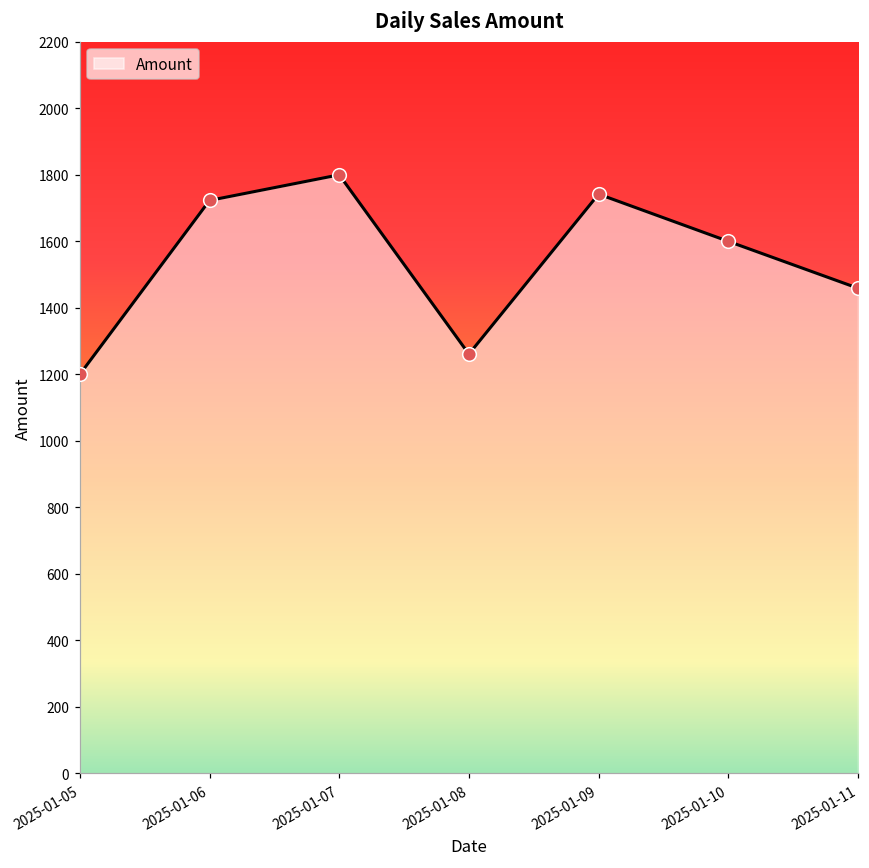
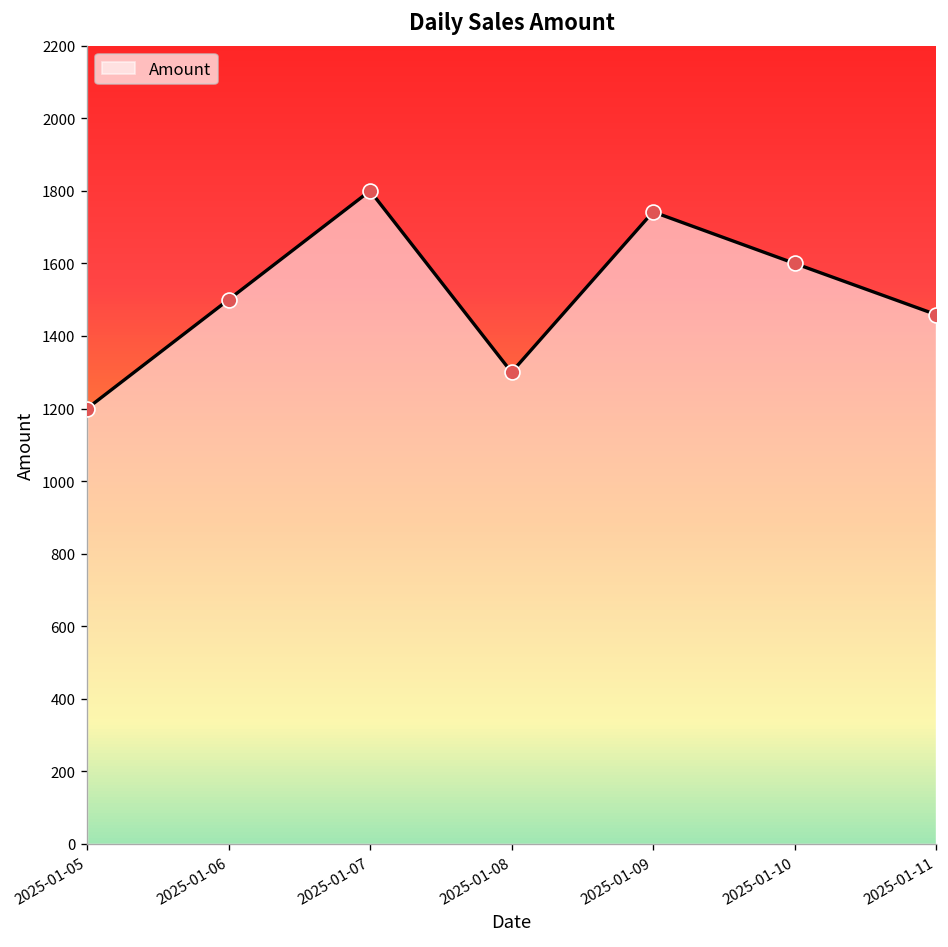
  {
    "2025-01-05": 1200,
-   "2025-01-06": 1720,
+   "2025-01-06": 1500,
    "2025-01-07": 1800,
-   "2025-01-08": 1260,
+   "2025-01-08": 1300,
    "2025-01-09": 1740,
    "2025-01-10": 1600,
    "2025-01-11": 1460
  }
